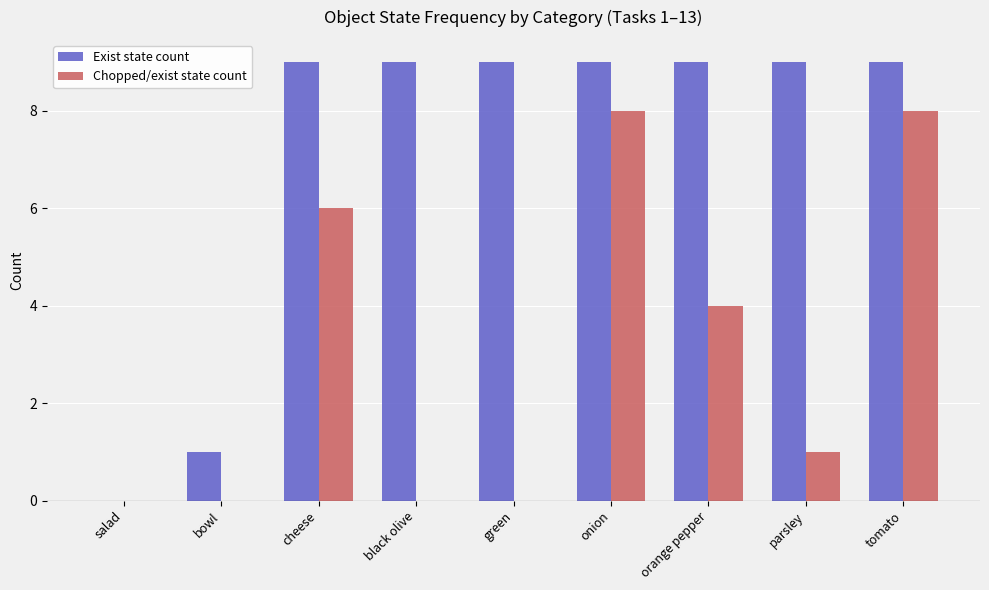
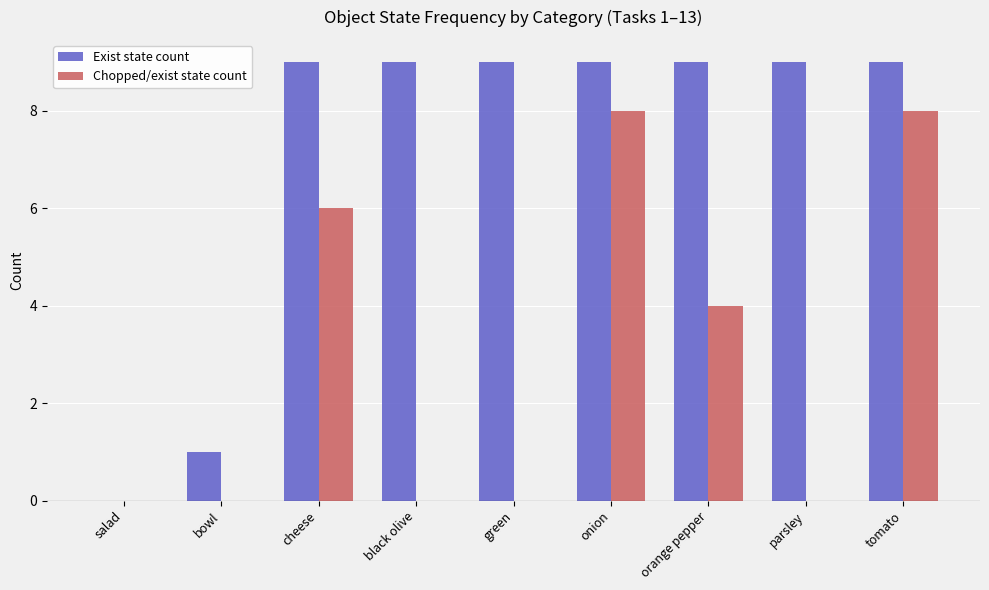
  {
    "Exist state count": {
      "salad": 0,
      "bowl": 1,
      "cheese": 9,
      "black olive": 9,
      "green": 9,
      "onion": 9,
      "orange pepper": 9,
      "parsley": 9,
      "tomato": 9
    },
    "Chopped/exist state count": {
      "salad": 0,
      "bowl": 0,
      "cheese": 6,
      "black olive": 0,
      "green": 0,
      "onion": 8,
      "orange pepper": 4,
-     "parsley": 1,
+     "parsley": 0,
      "tomato": 8
    }
  }
